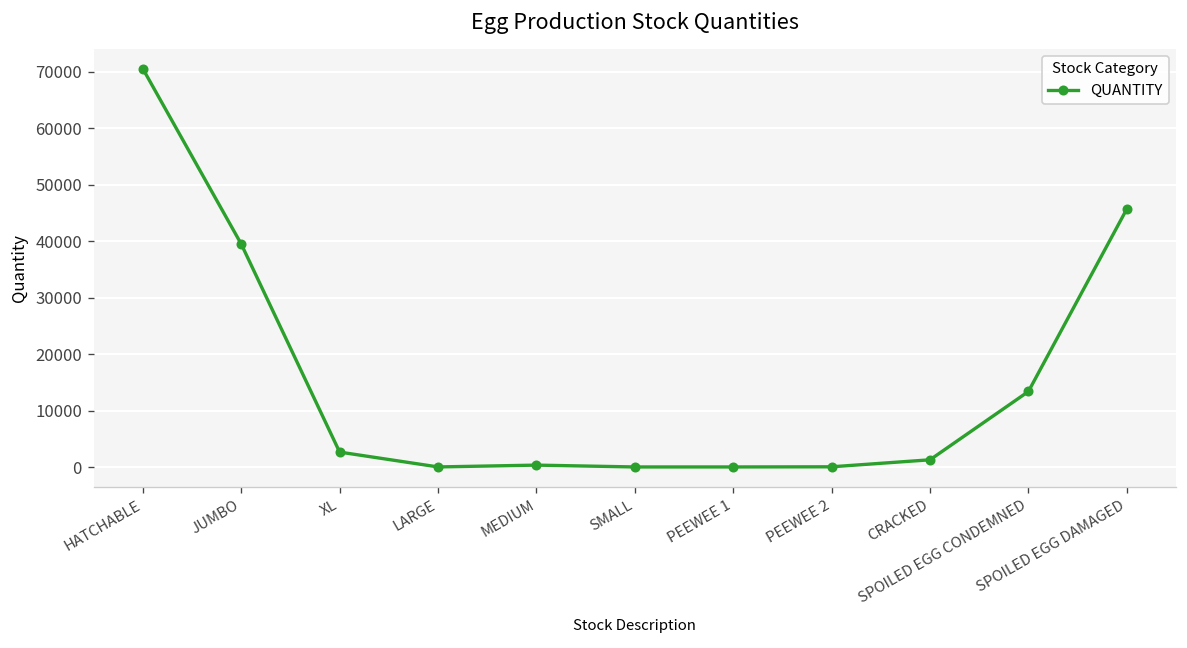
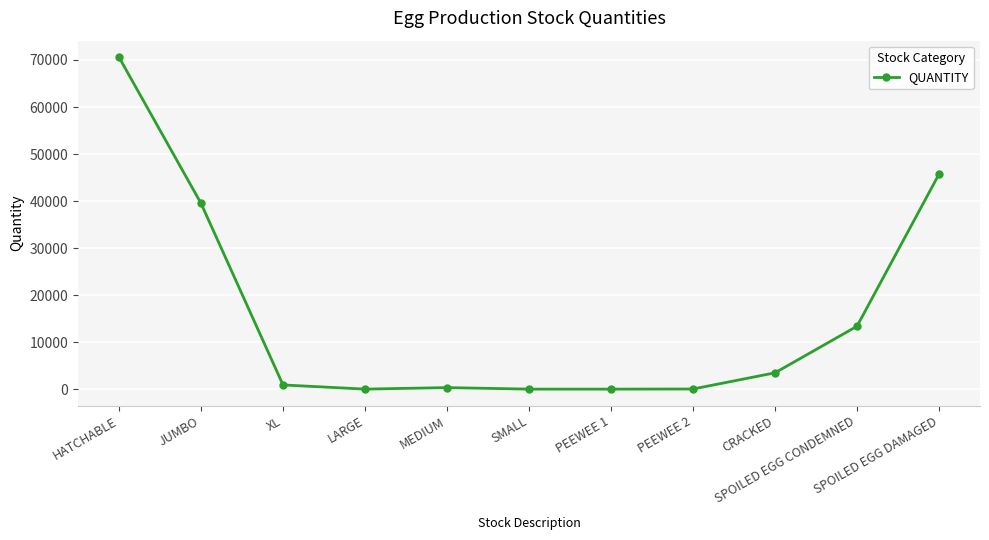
  {
    "HATCHABLE": 71000,
    "JUMBO": 40000,
-   "XL": 3000,
+   "XL": 1000,
    "LARGE": 0,
    "MEDIUM": 0,
    "SMALL": 0,
    "PEEWEE 1": 0,
    "PEEWEE 2": 0,
-   "CRACKED": 1000,
+   "CRACKED": 4000,
    "SPOILED EGG CONDEMNED": 13000,
    "SPOILED EGG DAMAGED": 46000
  }
